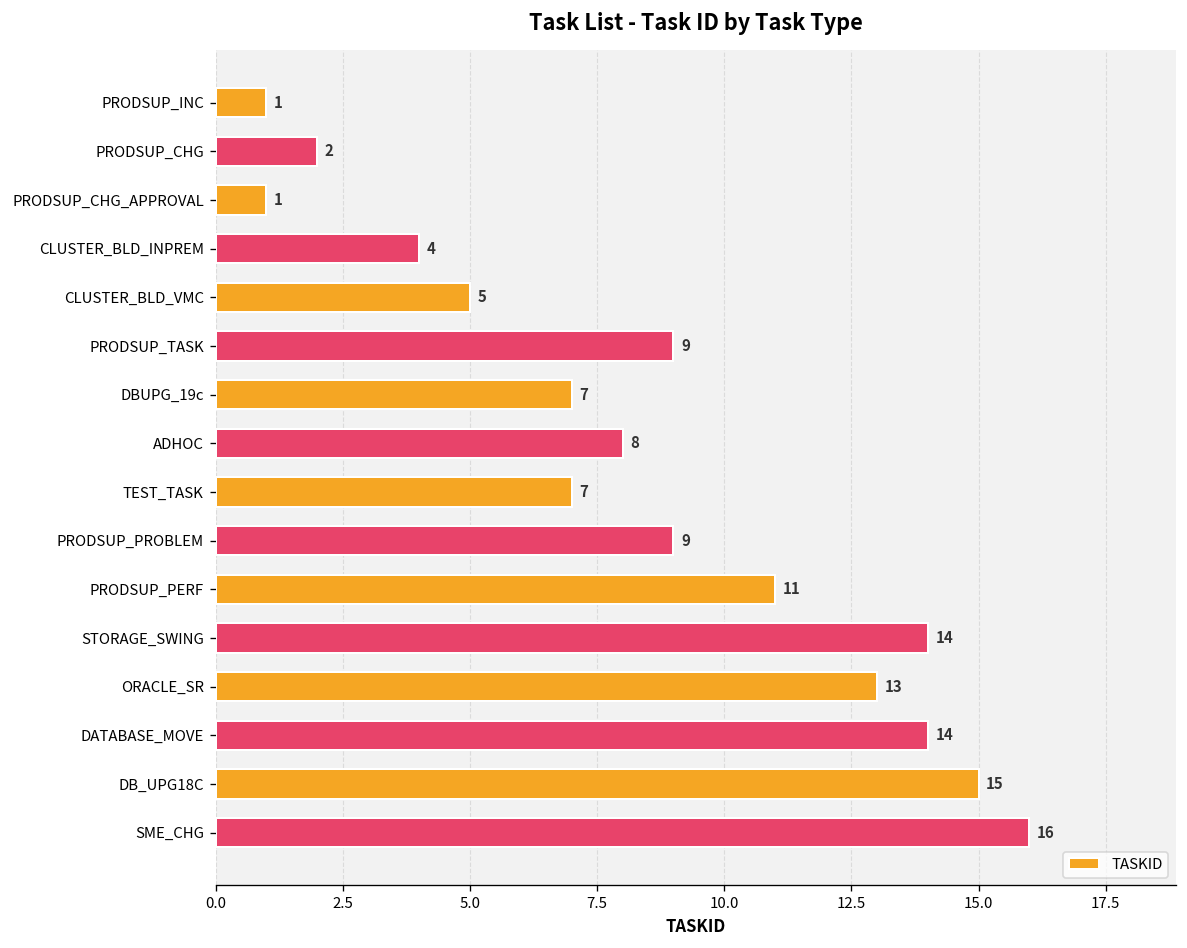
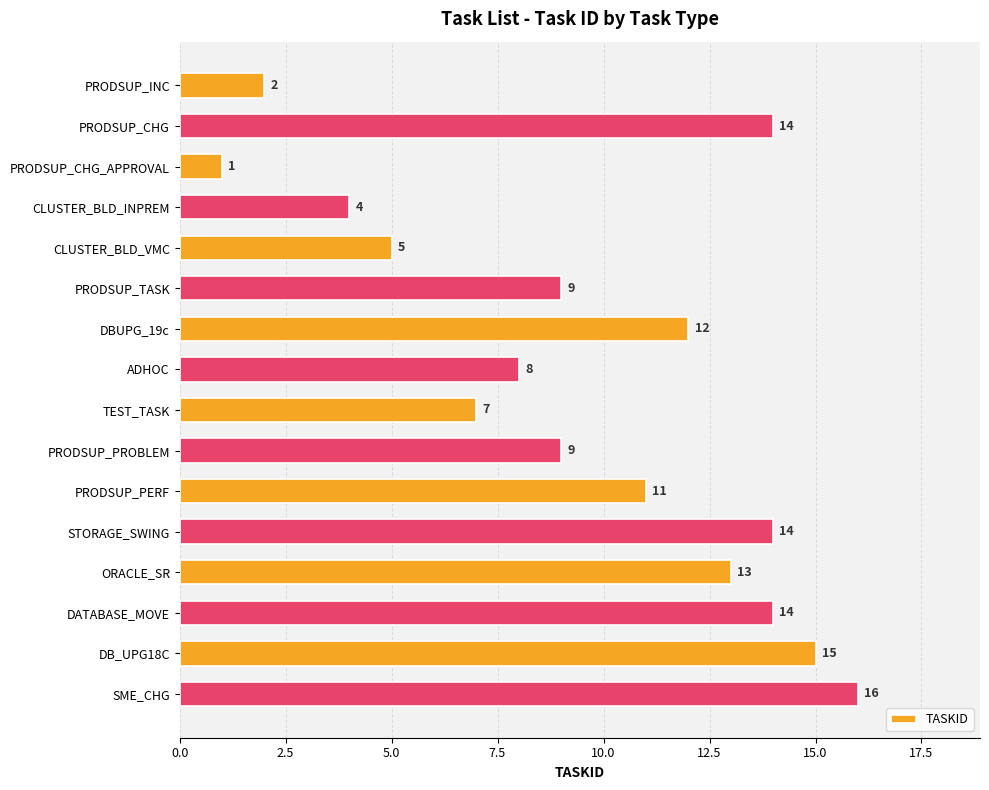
  {
-   "PRODSUP_INC": 1,
-   "PRODSUP_CHG": 2,
+   "PRODSUP_INC": 2,
+   "PRODSUP_CHG": 14,
    "PRODSUP_CHG_APPROVAL": 1,
    "CLUSTER_BLD_INPREM": 4,
    "CLUSTER_BLD_VMC": 5,
    "PRODSUP_TASK": 9,
-   "DBUPG_19c": 7,
+   "DBUPG_19c": 12,
    "ADHOC": 8,
    "TEST_TASK": 7,
    "PRODSUP_PROBLEM": 9,
    "PRODSUP_PERF": 11,
    "STORAGE_SWING": 14,
    "ORACLE_SR": 13,
    "DATABASE_MOVE": 14,
    "DB_UPG18C": 15,
    "SME_CHG": 16
  }
